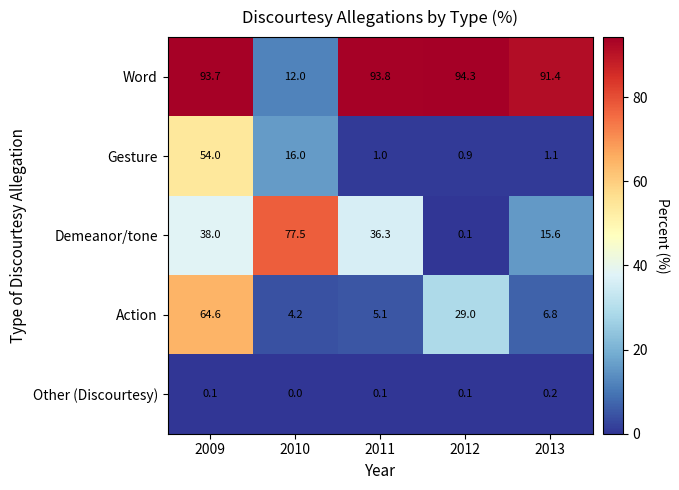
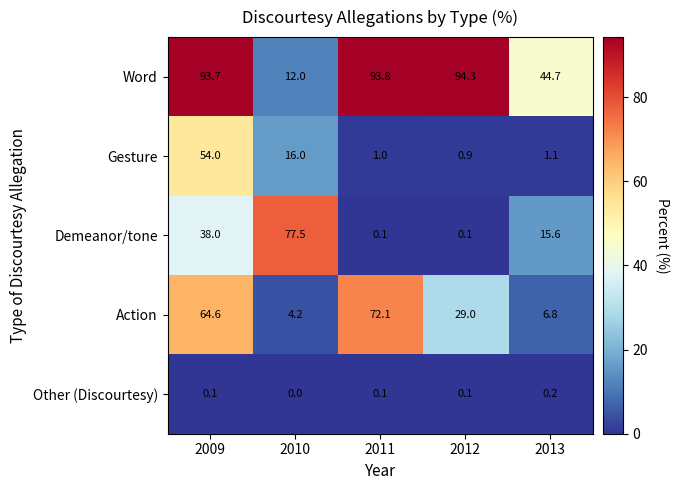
  {
    "Word": {
      "2009": 93.7,
      "2010": 12.0,
      "2011": 93.8,
      "2012": 94.3,
-     "2013": 91.4
+     "2013": 44.7
    },
    "Gesture": {
      "2009": 54.0,
      "2010": 16.0,
      "2011": 1.0,
      "2012": 0.9,
      "2013": 1.1
    },
    "Demeanor/tone": {
      "2009": 38.0,
      "2010": 77.5,
-     "2011": 36.3,
+     "2011": 0.1,
      "2012": 0.1,
      "2013": 15.6
    },
    "Action": {
      "2009": 64.6,
      "2010": 4.2,
-     "2011": 5.1,
+     "2011": 72.1,
      "2012": 29.0,
      "2013": 6.8
    },
    "Other (Discourtesy)": {
      "2009": 0.1,
      "2010": 0.0,
      "2011": 0.1,
      "2012": 0.1,
      "2013": 0.2
    }
  }
